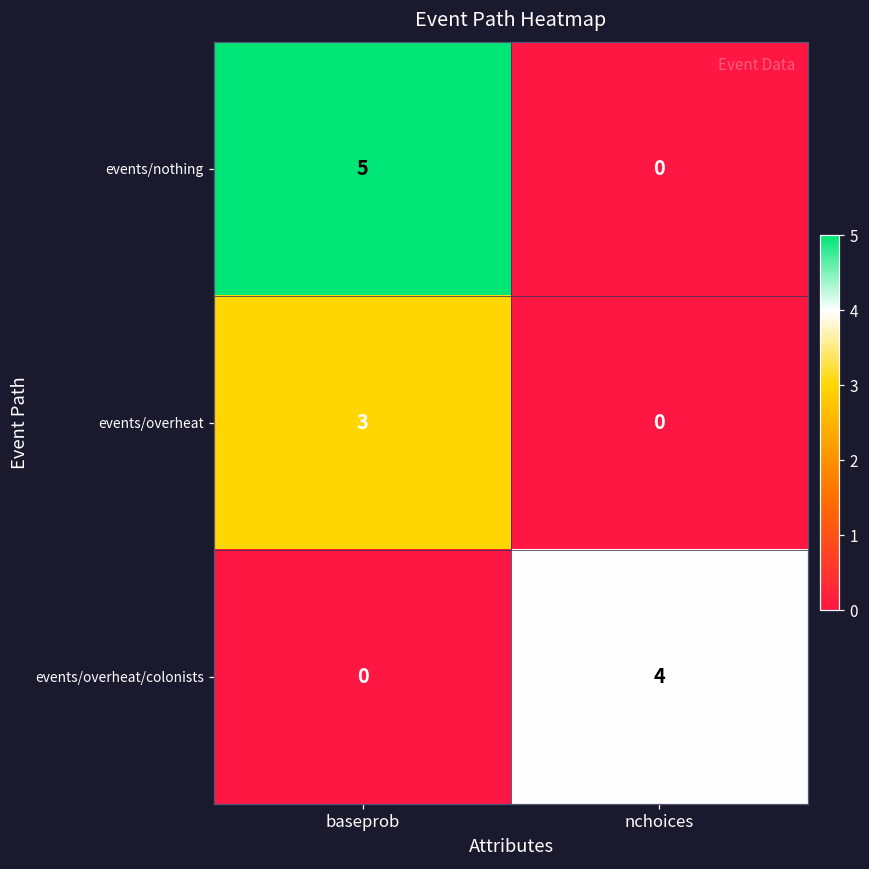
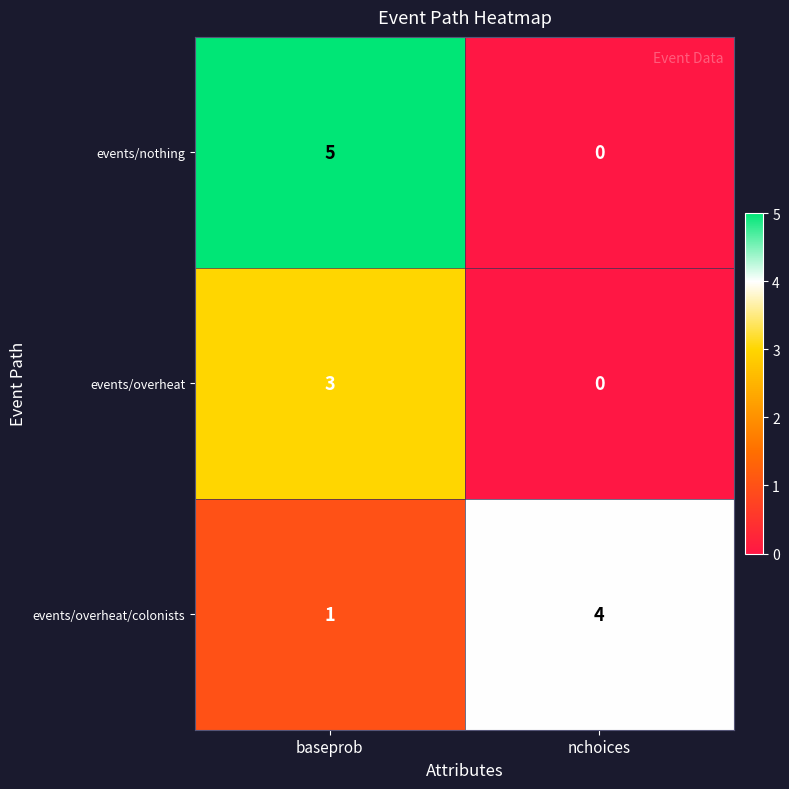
  {
    "events/nothing": {
      "baseprob": 5
    },
    "events/overheat": {
      "baseprob": 3,
      "nchoices": 0
    },
    "events/overheat/colonists": {
-     "baseprob": 0,
+     "baseprob": 1,
      "nchoices": 4
    }
  }
